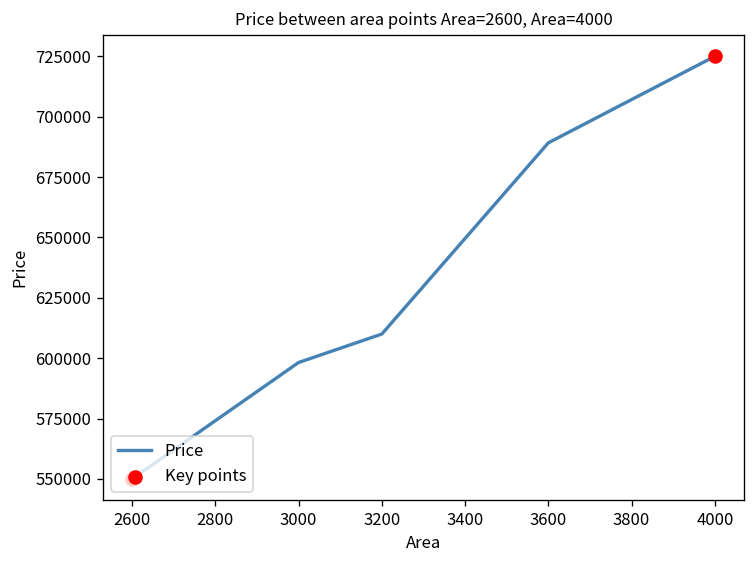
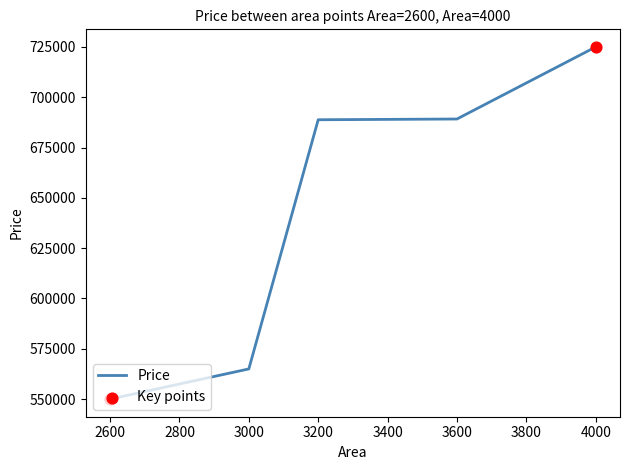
  {
    "Price": {
-     "3000": 598000,
-     "3200": 610000,
+     "3000": 565000,
+     "3200": 689000,
      "3600": 689000
    }
  }
